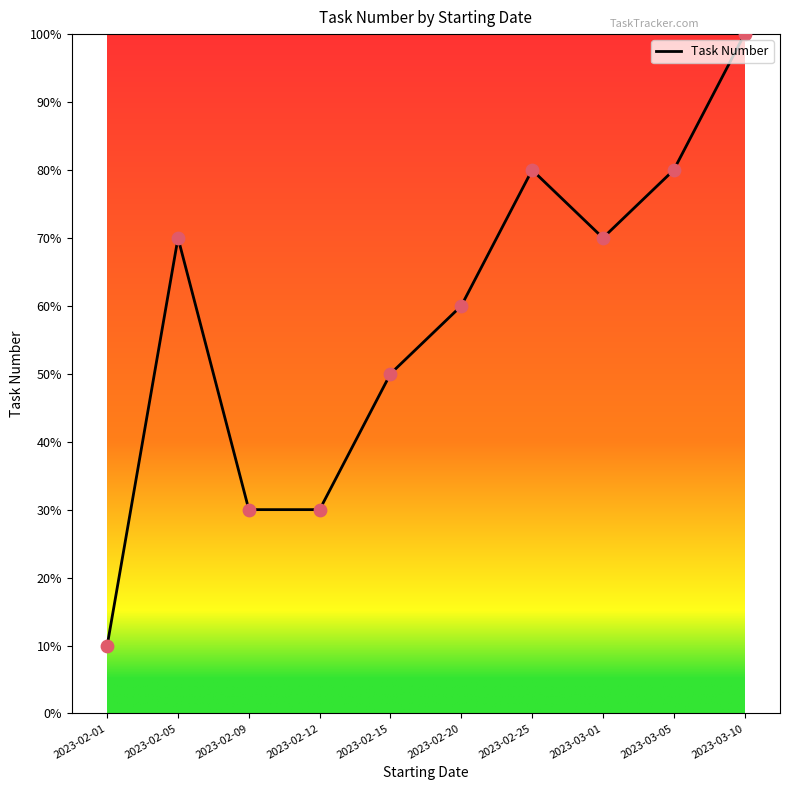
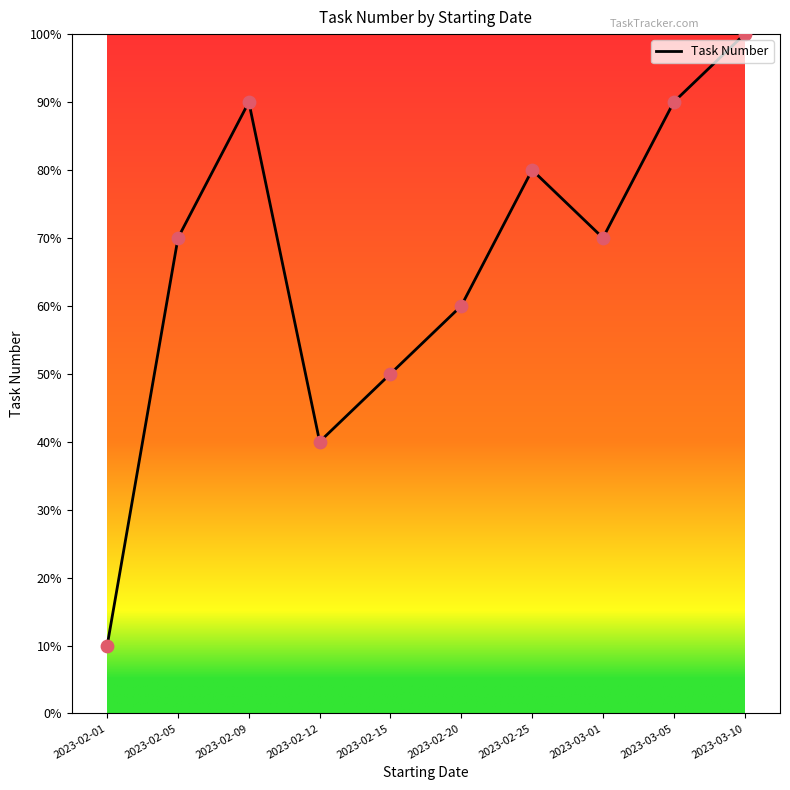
  {
    "2023-02-01": "10%",
    "2023-02-05": "70%",
-   "2023-02-09": "30%",
-   "2023-02-12": "30%",
+   "2023-02-09": "90%",
+   "2023-02-12": "40%",
    "2023-02-15": "50%",
    "2023-02-20": "60%",
    "2023-02-25": "80%",
    "2023-03-01": "70%",
-   "2023-03-05": "80%",
+   "2023-03-05": "90%",
    "2023-03-10": "100%"
  }
